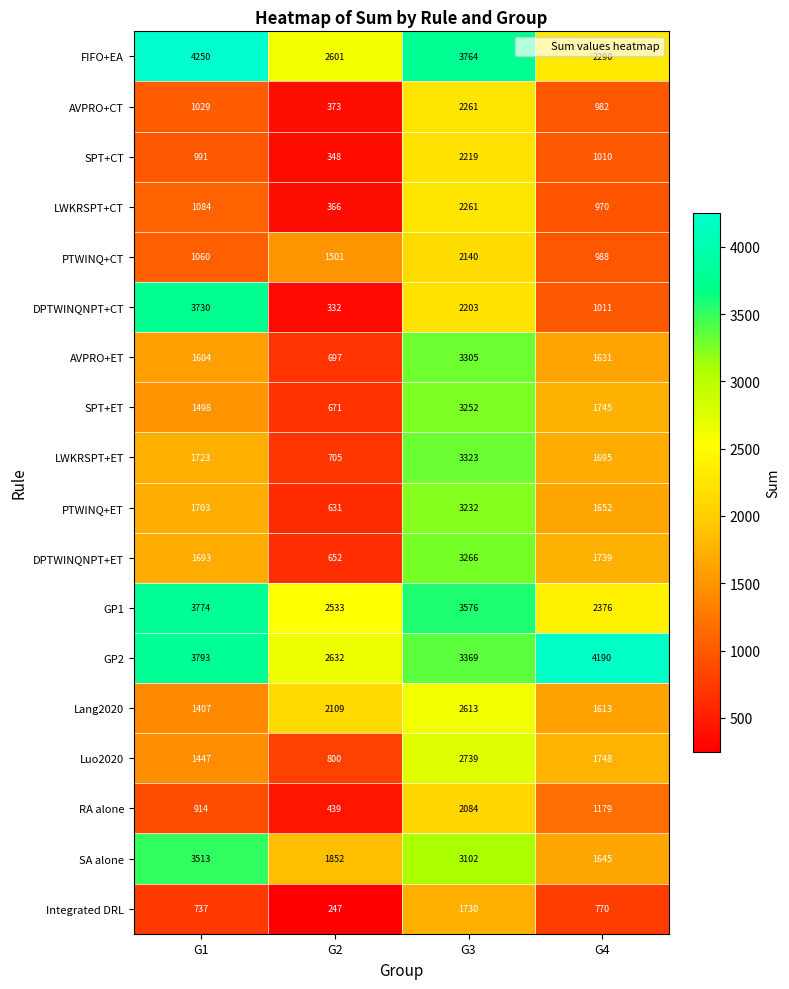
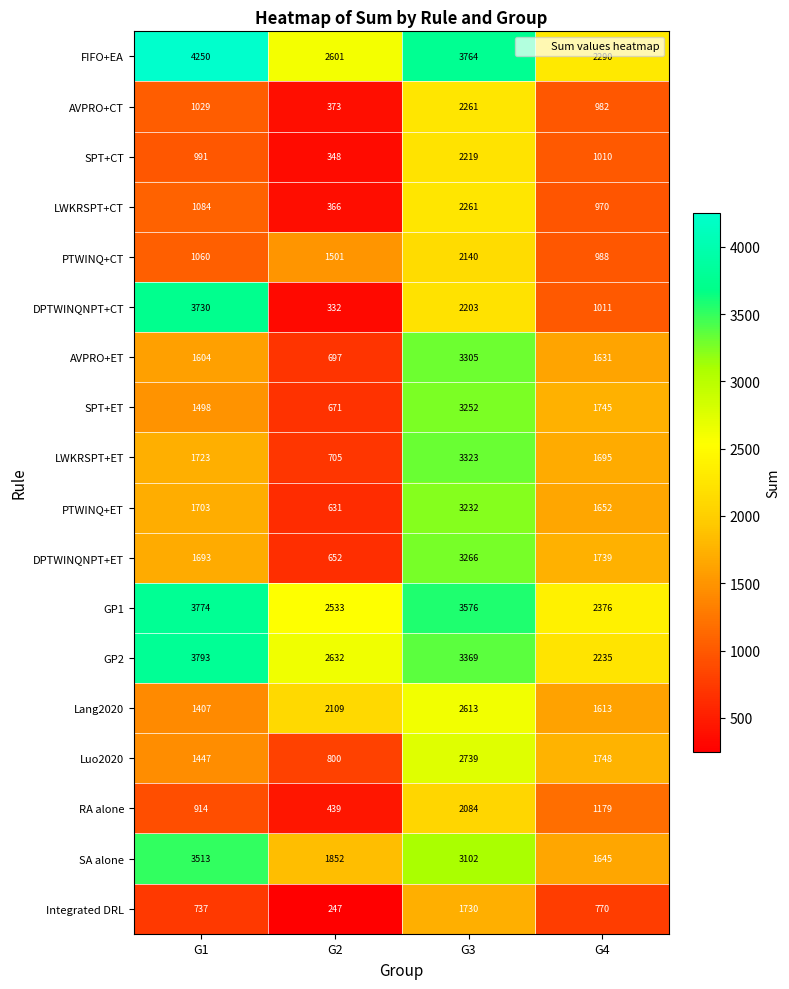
  {
    "FIFO+EA": {
      "G1": 4250,
      "G2": 2601,
      "G3": 3764
    },
    "AVPRO+CT": {
      "G1": 1029,
      "G2": 373,
      "G3": 2261,
      "G4": 982
    },
    "SPT+CT": {
      "G1": 991,
      "G2": 348,
      "G3": 2219,
      "G4": 1010
    },
    "LWKRSPT+CT": {
      "G1": 1084,
      "G2": 366,
      "G3": 2261,
      "G4": 970
    },
    "PTWINQ+CT": {
      "G1": 1060,
      "G2": 1501,
      "G3": 2140,
      "G4": 988
    },
    "DPTWINQNPT+CT": {
      "G1": 3730,
      "G2": 332,
      "G3": 2203,
      "G4": 1011
    },
    "AVPRO+ET": {
      "G1": 1604,
      "G2": 697,
      "G3": 3305,
      "G4": 1631
    },
    "SPT+ET": {
      "G1": 1498,
      "G2": 671,
      "G3": 3252,
      "G4": 1745
    },
    "LWKRSPT+ET": {
      "G1": 1723,
      "G2": 705,
      "G3": 3323,
      "G4": 1695
    },
    "PTWINQ+ET": {
      "G1": 1703,
      "G2": 631,
      "G3": 3232,
      "G4": 1652
    },
    "DPTWINQNPT+ET": {
      "G1": 1693,
      "G2": 652,
      "G3": 3266,
      "G4": 1739
    },
    "GP1": {
      "G1": 3774,
      "G2": 2533,
      "G3": 3576,
      "G4": 2376
    },
    "GP2": {
      "G1": 3793,
      "G2": 2632,
      "G3": 3369,
-     "G4": 4190
+     "G4": 2235
    },
    "Lang2020": {
      "G1": 1407,
      "G2": 2109,
      "G3": 2613,
      "G4": 1613
    },
    "Luo2020": {
      "G1": 1447,
      "G2": 800,
      "G3": 2739,
      "G4": 1748
    },
    "RA alone": {
      "G1": 914,
      "G2": 439,
      "G3": 2084,
      "G4": 1179
    },
    "SA alone": {
      "G1": 3513,
      "G2": 1852,
      "G3": 3102,
      "G4": 1645
    },
    "Integrated DRL": {
      "G1": 737,
      "G2": 247,
      "G3": 1730,
      "G4": 770
    }
  }
